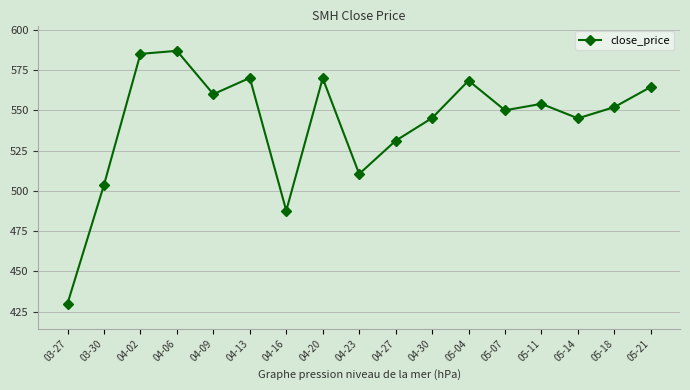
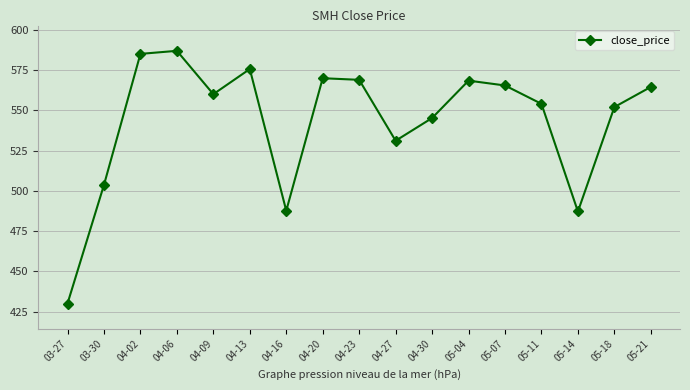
  {
    "03-27": 430,
    "03-30": 504,
    "04-02": 585,
    "04-06": 587,
    "04-09": 560,
-   "04-13": 570,
+   "04-13": 576,
    "04-16": 488,
    "04-20": 570,
-   "04-23": 511,
+   "04-23": 569,
    "04-27": 531,
    "04-30": 545,
    "05-04": 568,
-   "05-07": 550,
+   "05-07": 565,
    "05-11": 554,
-   "05-14": 545,
+   "05-14": 487,
    "05-18": 552,
    "05-21": 565
  }
